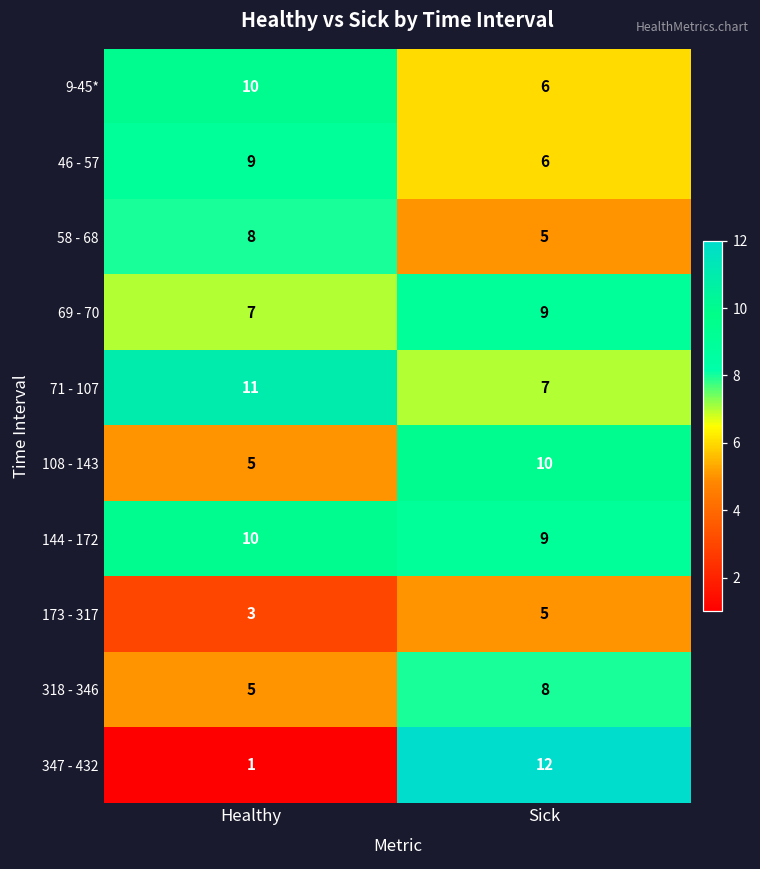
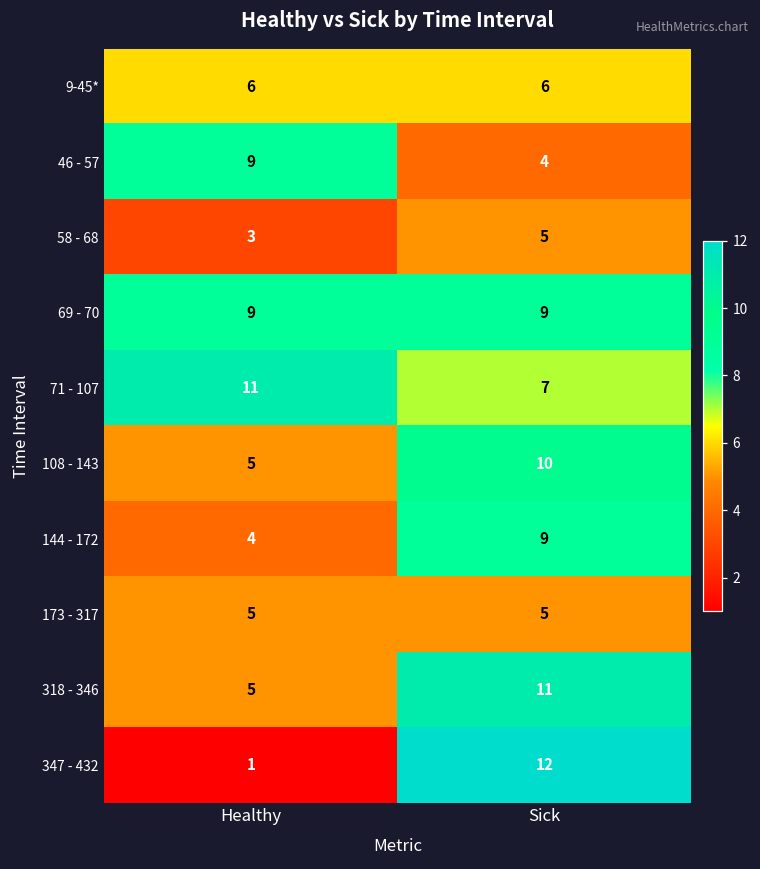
  {
    "9-45*": {
-     "Healthy": 10,
+     "Healthy": 6,
      "Sick": 6
    },
    "46 - 57": {
      "Healthy": 9,
-     "Sick": 6
+     "Sick": 4
    },
    "58 - 68": {
-     "Healthy": 8,
+     "Healthy": 3,
      "Sick": 5
    },
    "69 - 70": {
-     "Healthy": 7,
+     "Healthy": 9,
      "Sick": 9
    },
    "71 - 107": {
      "Healthy": 11,
      "Sick": 7
    },
    "108 - 143": {
      "Healthy": 5,
      "Sick": 10
    },
    "144 - 172": {
-     "Healthy": 10,
+     "Healthy": 4,
      "Sick": 9
    },
    "173 - 317": {
-     "Healthy": 3,
+     "Healthy": 5,
      "Sick": 5
    },
    "318 - 346": {
      "Healthy": 5,
-     "Sick": 8
+     "Sick": 11
    },
    "347 - 432": {
      "Healthy": 1,
      "Sick": 12
    }
  }
